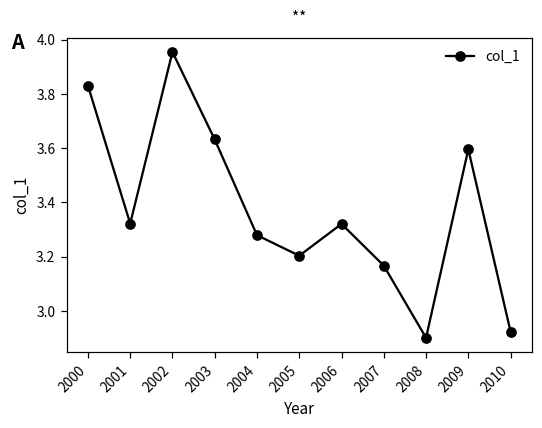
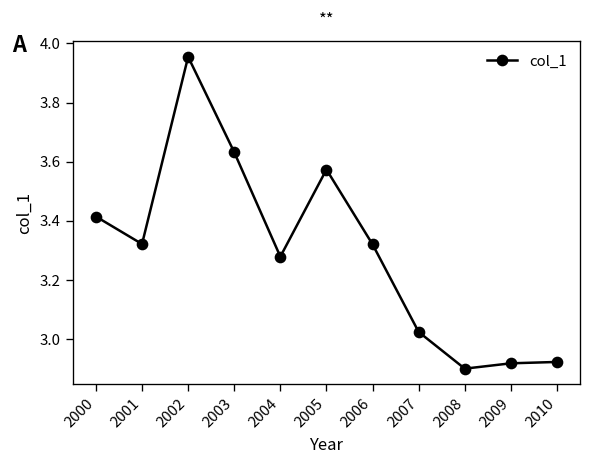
  {
-   "2000": 3.83,
+   "2000": 3.41,
    "2001": 3.32,
    "2002": 3.95,
    "2003": 3.63,
    "2004": 3.28,
-   "2005": 3.20,
+   "2005": 3.57,
    "2006": 3.32,
-   "2007": 3.17,
+   "2007": 3.02,
    "2008": 2.90,
-   "2009": 3.60,
+   "2009": 2.92,
    "2010": 2.92
  }
